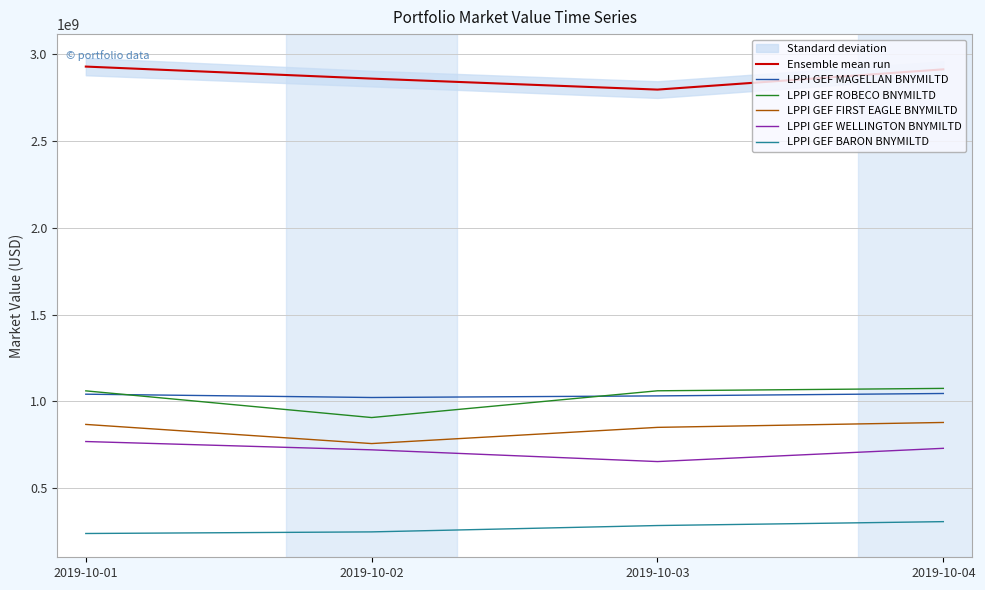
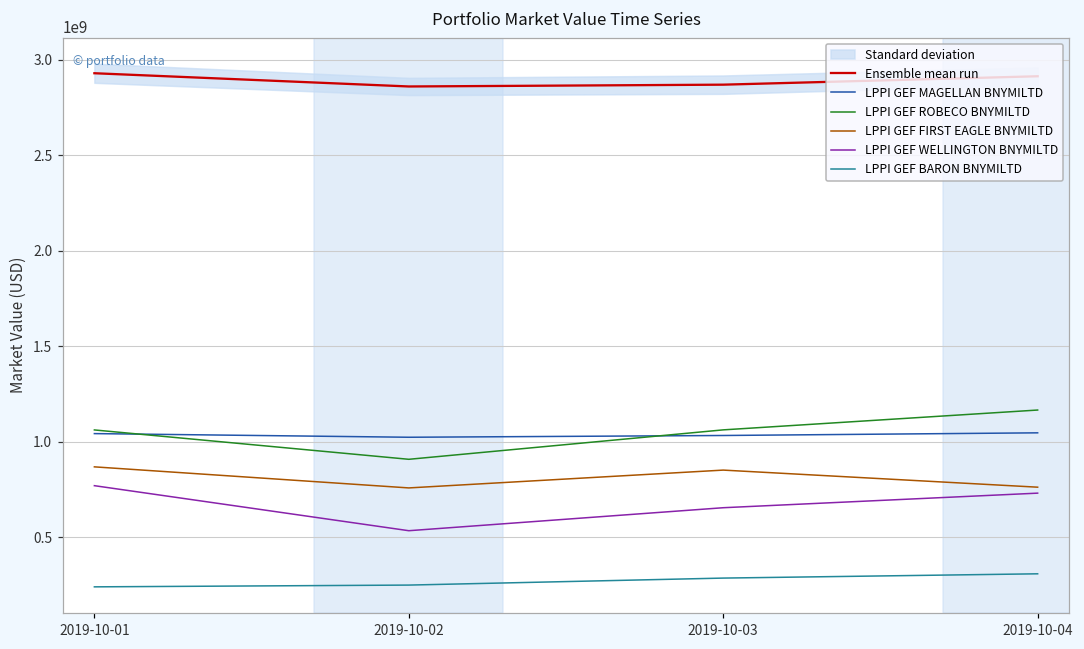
  {
    "Ensemble mean run": {
      "2019-10-01": 2930000000,
      "2019-10-02": 2860000000,
-     "2019-10-03": 2800000000
+     "2019-10-03": 2870000000
    },
    "LPPI GEF ROBECO BNYMILTD": {
      "2019-10-01": 1060000000,
      "2019-10-02": 910000000,
      "2019-10-03": 1060000000,
-     "2019-10-04": 1080000000
+     "2019-10-04": 1170000000
    },
    "LPPI GEF FIRST EAGLE BNYMILTD": {
      "2019-10-01": 870000000,
      "2019-10-02": 760000000,
      "2019-10-03": 850000000,
-     "2019-10-04": 880000000
+     "2019-10-04": 760000000
    },
    "LPPI GEF WELLINGTON BNYMILTD": {
      "2019-10-01": 770000000,
-     "2019-10-02": 720000000,
+     "2019-10-02": 530000000,
      "2019-10-03": 650000000,
      "2019-10-04": 730000000
    }
  }
